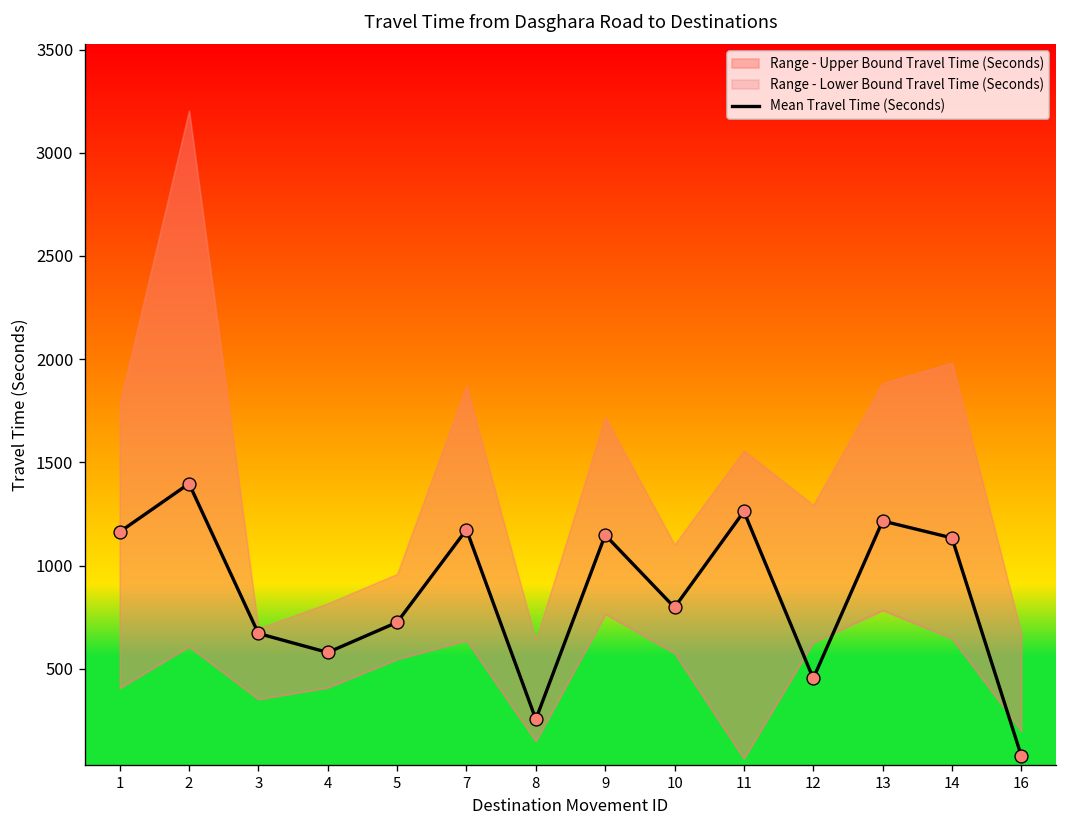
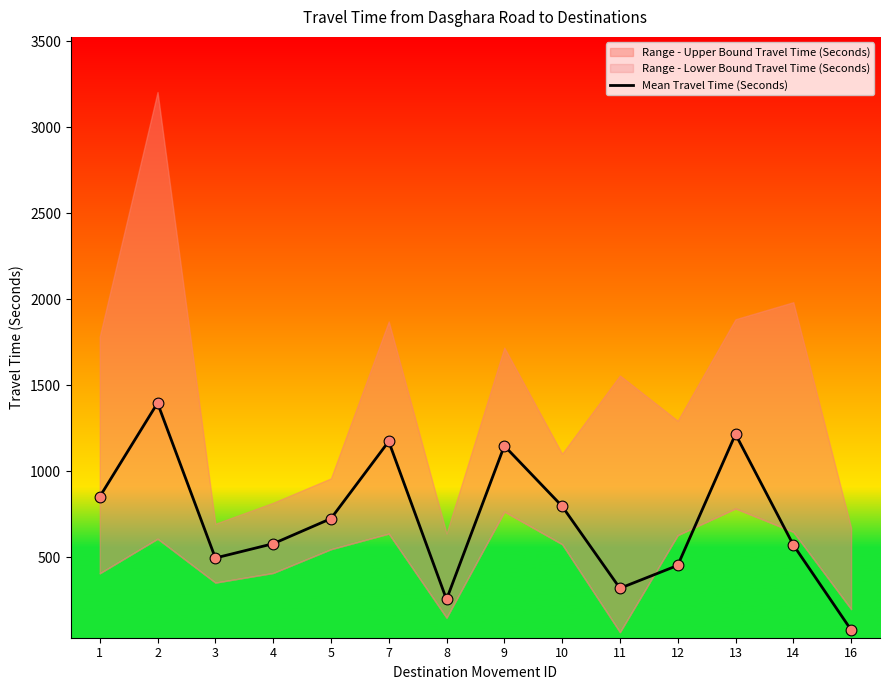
  {
    "Mean Travel Time (Seconds)": {
-     "1": 1160,
+     "1": 850,
      "2": 1400,
-     "3": 670,
+     "3": 500,
      "4": 580,
      "5": 730,
      "7": 1170,
      "8": 260,
      "9": 1150,
      "10": 800,
-     "11": 1260,
+     "11": 320,
      "12": 450,
      "13": 1220,
-     "14": 1130,
+     "14": 570,
      "16": 80
    }
  }
